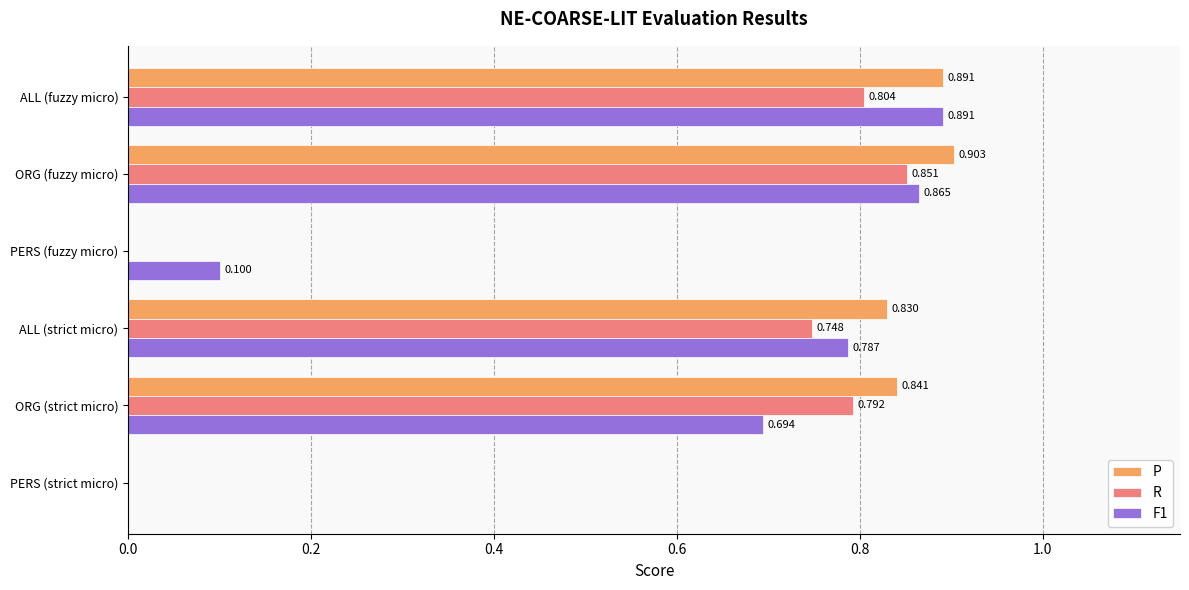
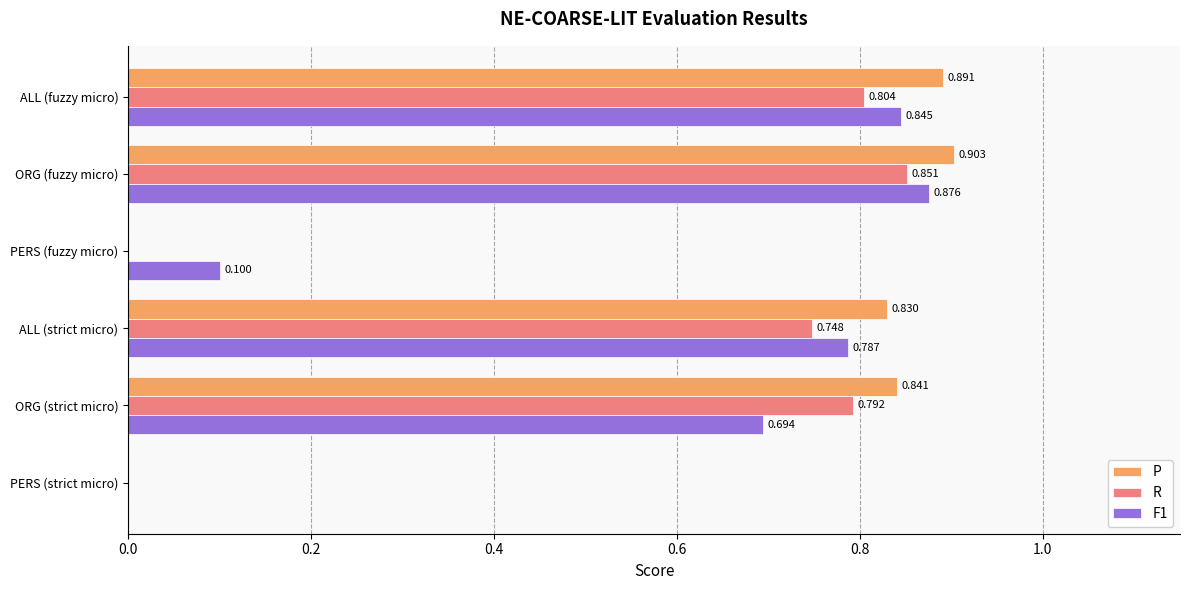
  {
    "F1": {
-     "ALL (fuzzy micro)": 0.891,
-     "ORG (fuzzy micro)": 0.865,
+     "ALL (fuzzy micro)": 0.845,
+     "ORG (fuzzy micro)": 0.876,
      "PERS (fuzzy micro)": 0.100,
      "ALL (strict micro)": 0.787,
      "ORG (strict micro)": 0.694
    }
  }
